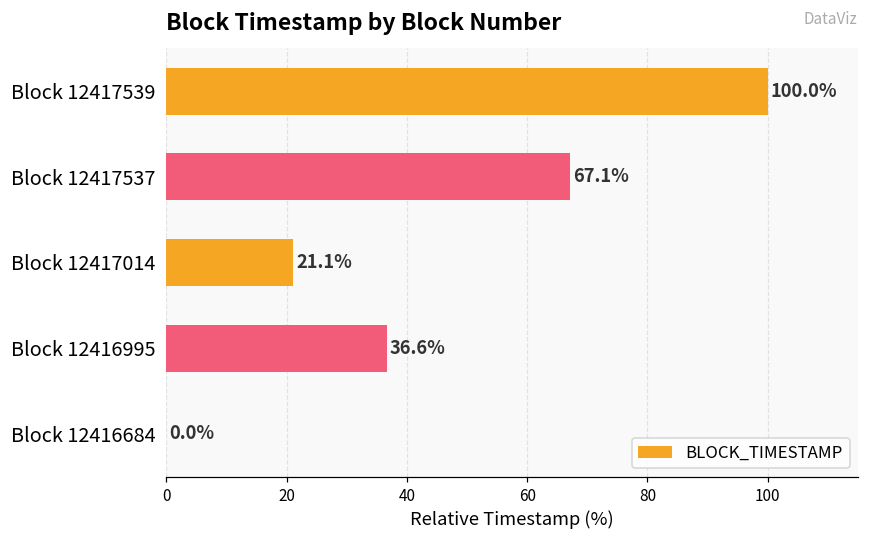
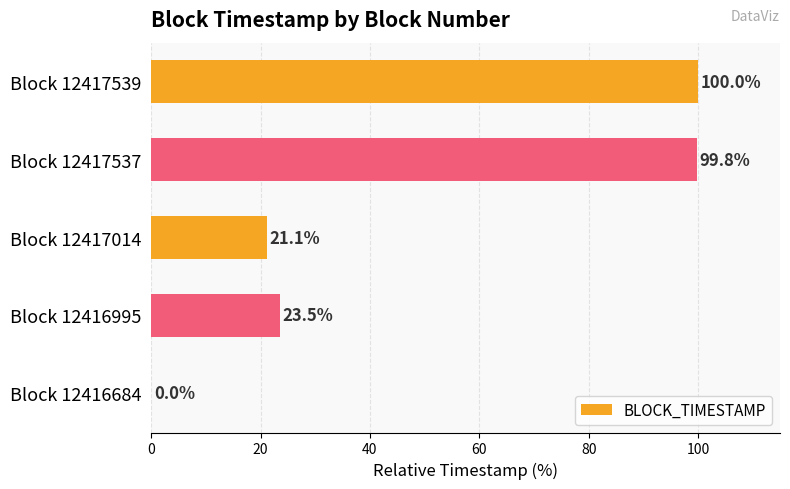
  {
    "Block 12417539": "100.0%",
-   "Block 12417537": "67.1%",
+   "Block 12417537": "99.8%",
    "Block 12417014": "21.1%",
-   "Block 12416995": "36.6%",
+   "Block 12416995": "23.5%",
    "Block 12416684": "0.0%"
  }
